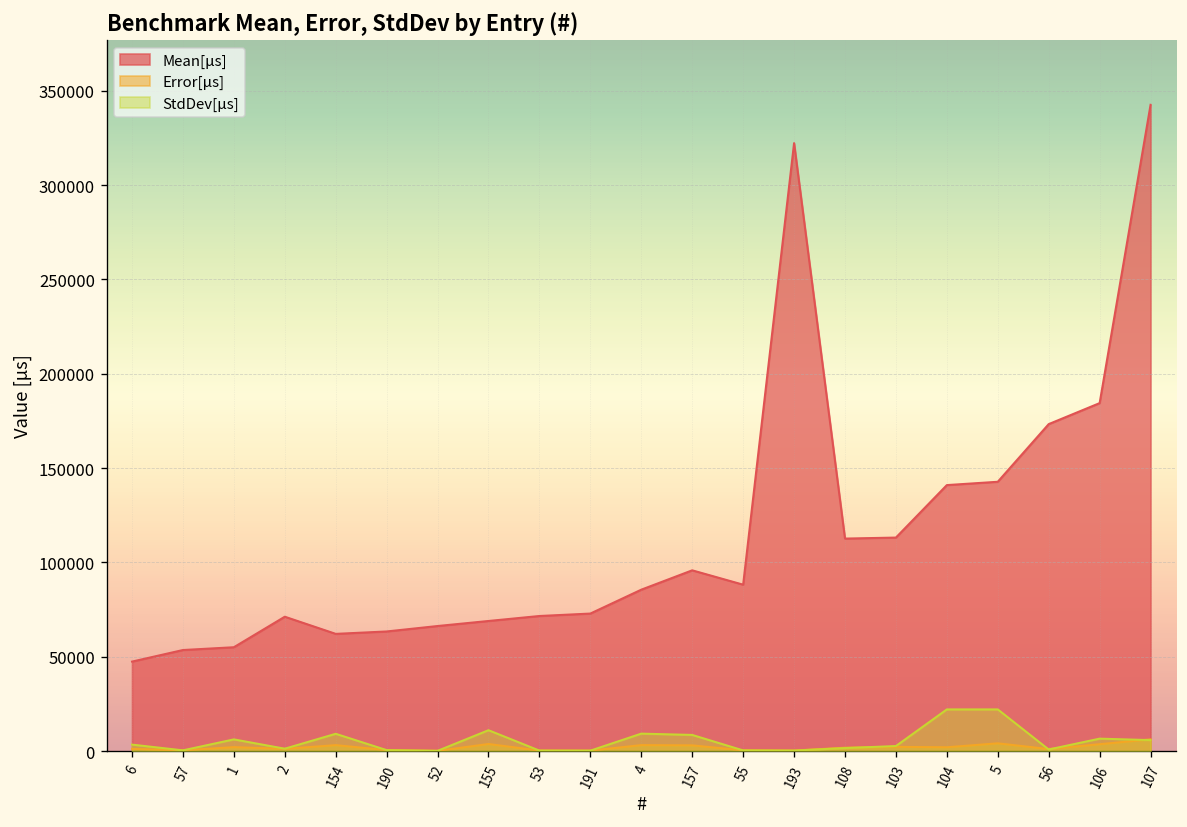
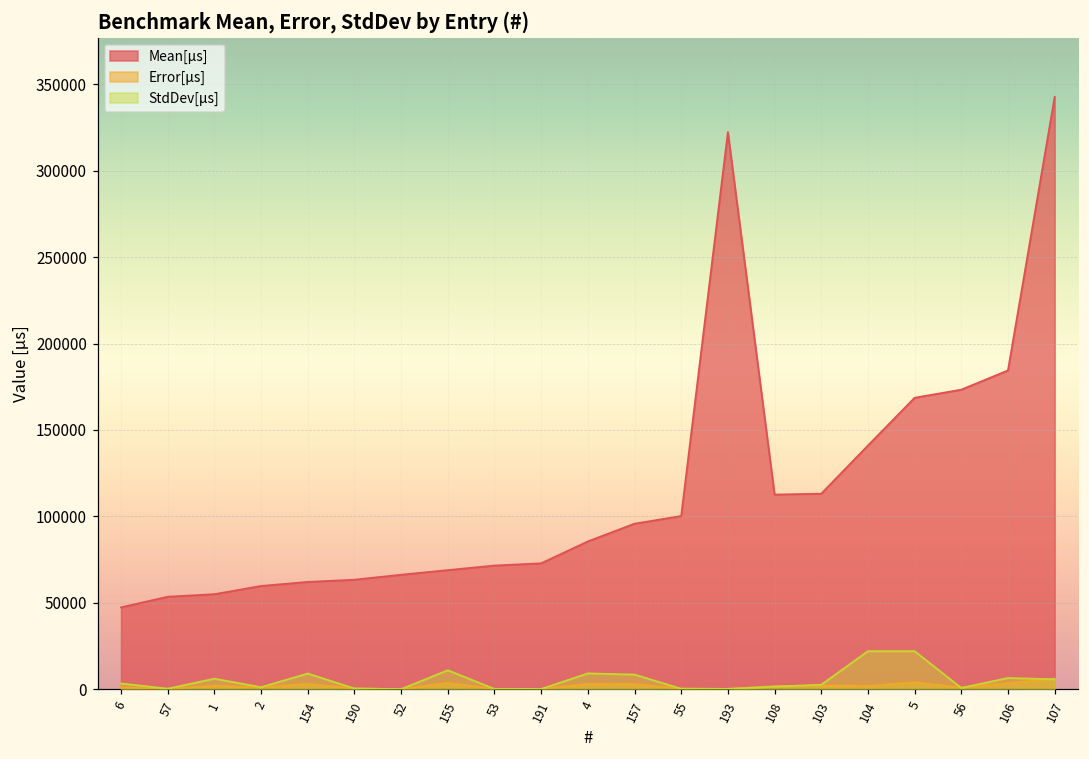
  {
    "Mean[μs]": {
      "6": 47000,
      "57": 54000,
      "1": 55000,
-     "2": 71000,
+     "2": 60000,
      "154": 62000,
      "190": 63000,
      "52": 66000,
      "155": 69000,
      "53": 72000,
      "191": 73000,
      "4": 86000,
      "157": 96000,
-     "55": 88000,
+     "55": 100000,
      "193": 322000,
      "108": 113000,
      "103": 113000,
      "104": 141000,
-     "5": 143000,
+     "5": 169000,
      "56": 173000,
      "106": 184000,
      "107": 343000
    },
    "Error[μs]": {
      "6": 1000,
      "1": 2000,
      "154": 3000,
      "155": 4000,
      "4": 3000,
      "157": 3000,
      "104": 2000,
      "5": 4000,
      "106": 4000
    },
    "StdDev[μs]": {
      "6": 3000,
      "1": 6000,
      "154": 9000,
      "155": 11000,
      "4": 9000,
      "157": 9000,
      "104": 22000,
      "5": 22000,
      "106": 7000
    }
  }
